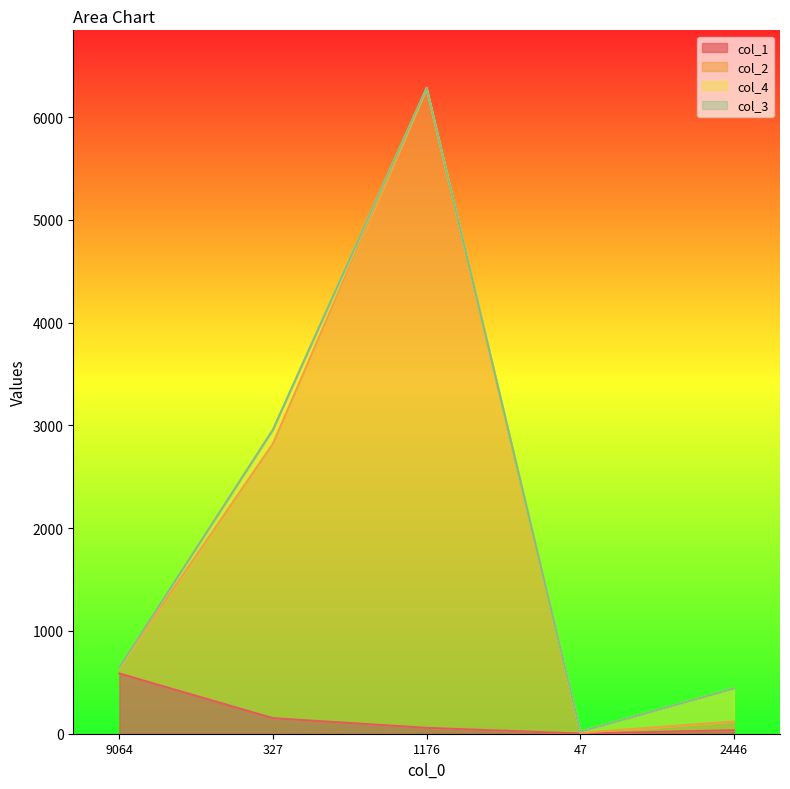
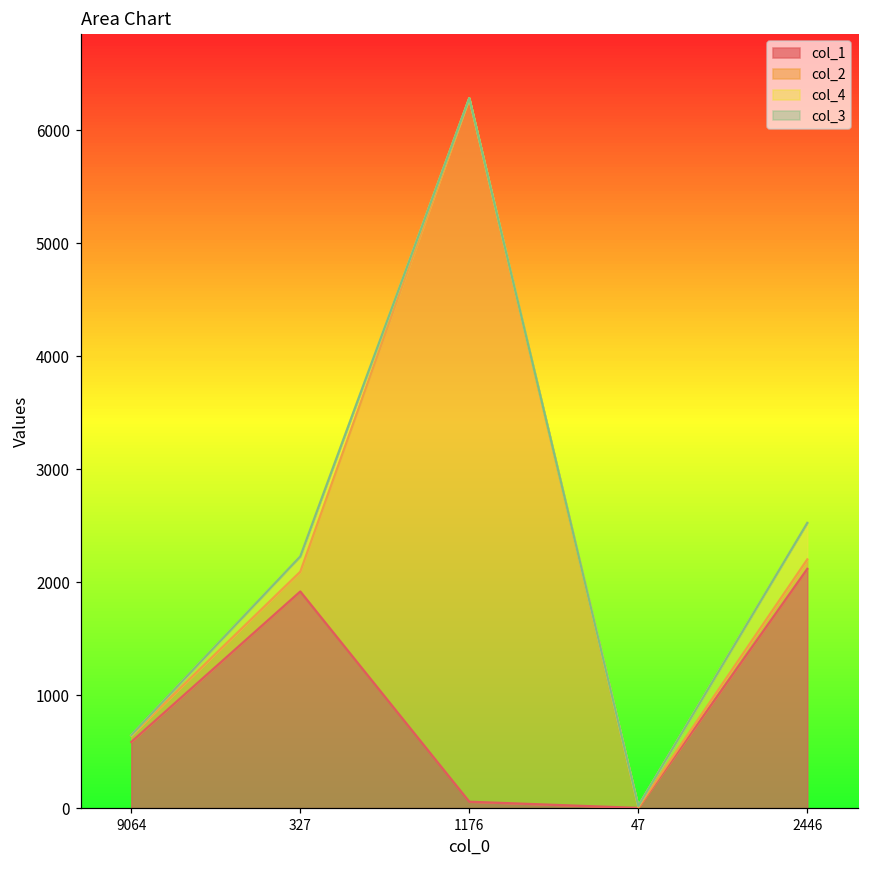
  {
    "col_1": {
      "9064": 590,
-     "327": 150,
+     "327": 1920,
      "1176": 60,
-     "2446": 30
+     "2446": 2120
    },
    "col_2": {
-     "327": 2670,
+     "327": 180,
      "2446": 80
    }
  }
